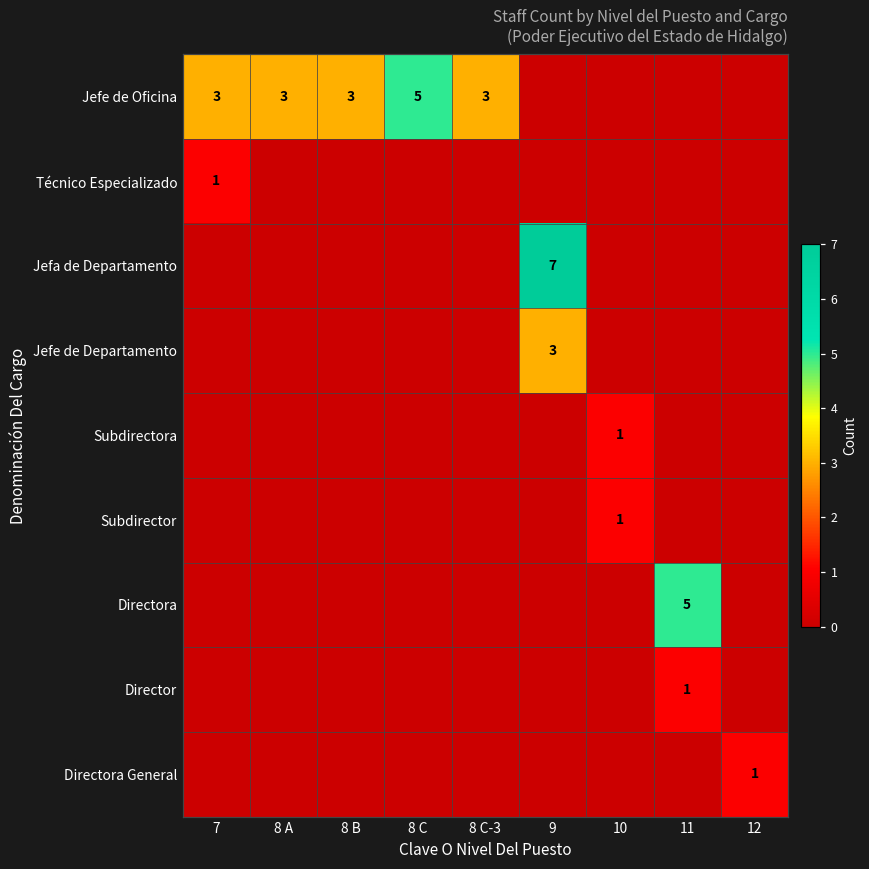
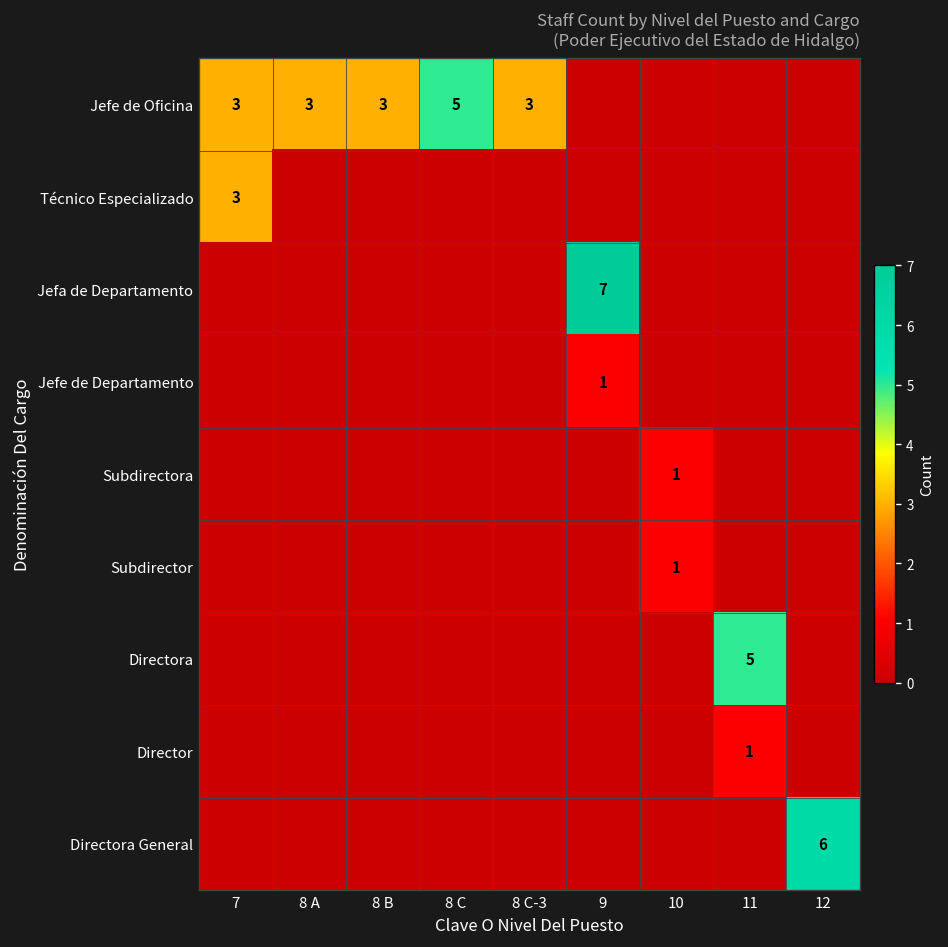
  {
    "Jefe de Oficina": {
      "7": 3,
      "8 A": 3,
      "8 B": 3,
      "8 C": 5,
      "8 C-3": 3
    },
    "Técnico Especializado": {
-     "7": 1
+     "7": 3
    },
    "Jefa de Departamento": {
      "9": 7
    },
    "Jefe de Departamento": {
-     "9": 3
+     "9": 1
    },
    "Subdirectora": {
      "10": 1
    },
    "Subdirector": {
      "10": 1
    },
    "Directora": {
      "11": 5
    },
    "Director": {
      "11": 1
    },
    "Directora General": {
-     "12": 1
+     "12": 6
    }
  }
